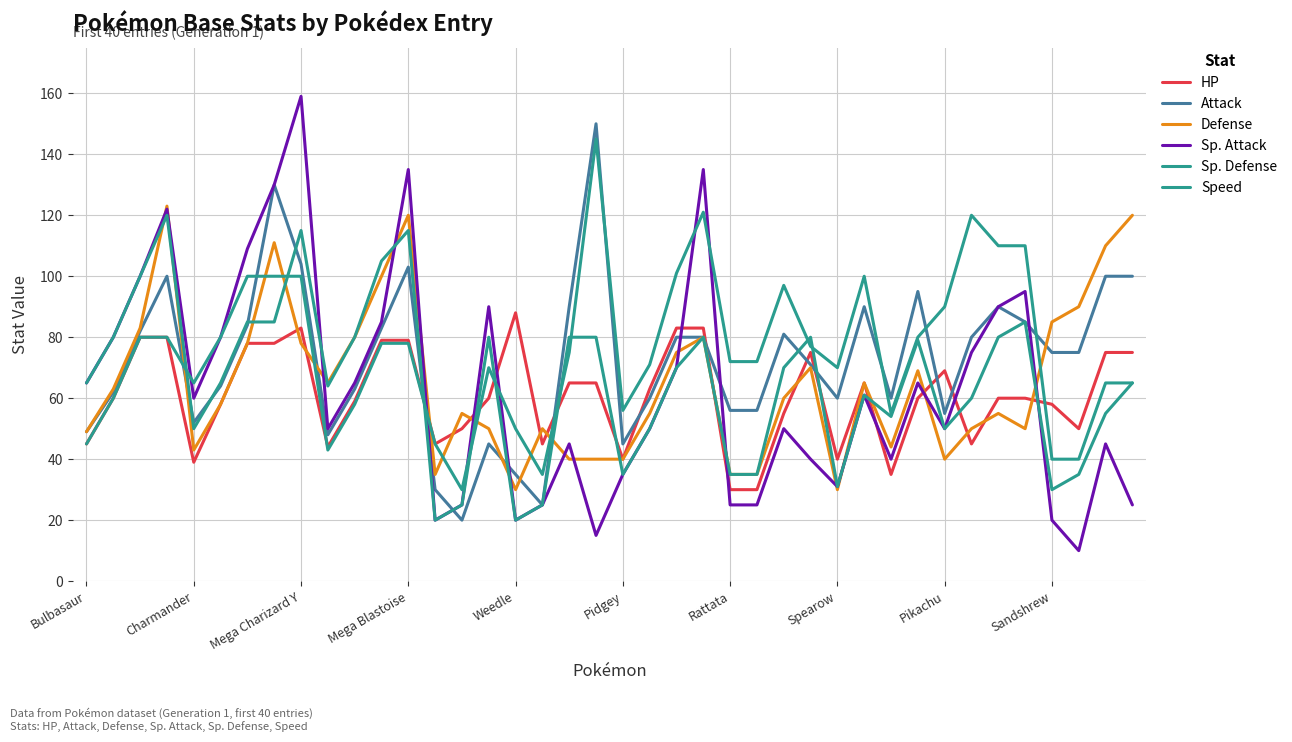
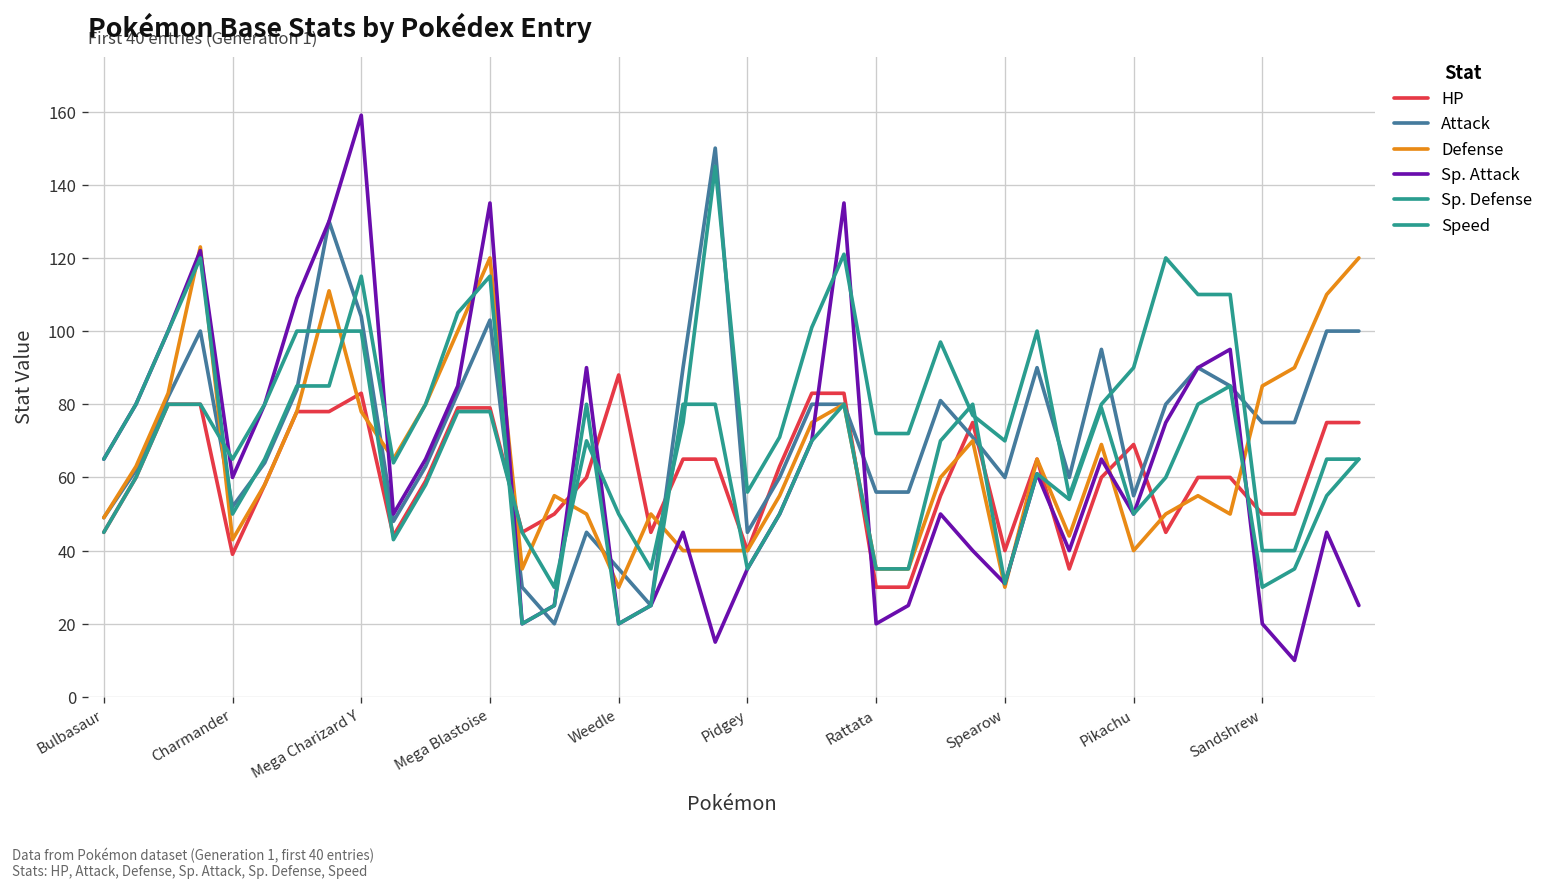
  {
    "HP": {
      "Charmander": 39,
      "Mega Charizard Y": 83,
      "Mega Blastoise": 79,
      "Weedle": 88,
      "Rattata": 30,
      "Spearow": 40,
      "Pikachu": 69,
-     "Sandshrew": 58
+     "Sandshrew": 50
    },
    "Defense": {
      "Charmander": 43,
      "Mega Charizard Y": 78,
      "Mega Blastoise": 120,
      "Weedle": 30,
      "Spearow": 30,
      "Pikachu": 40,
      "Sandshrew": 85
    },
    "Sp. Attack": {
      "Charmander": 60,
      "Mega Charizard Y": 159,
      "Mega Blastoise": 135,
-     "Rattata": 25,
+     "Rattata": 20,
      "Sandshrew": 20
    }
  }
